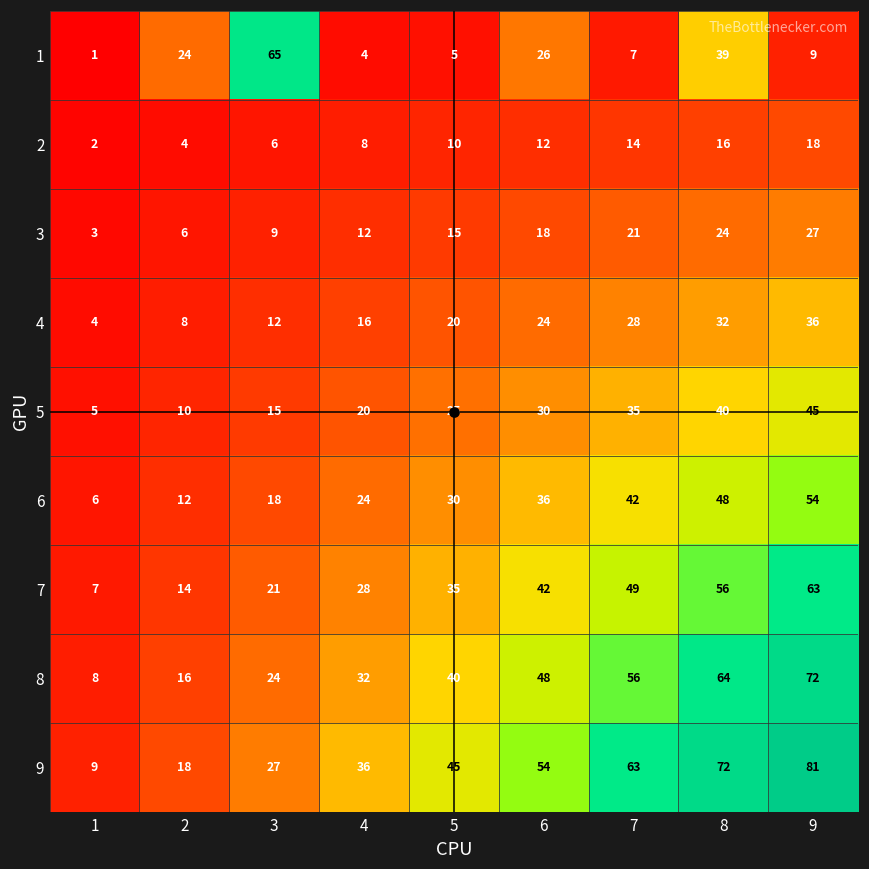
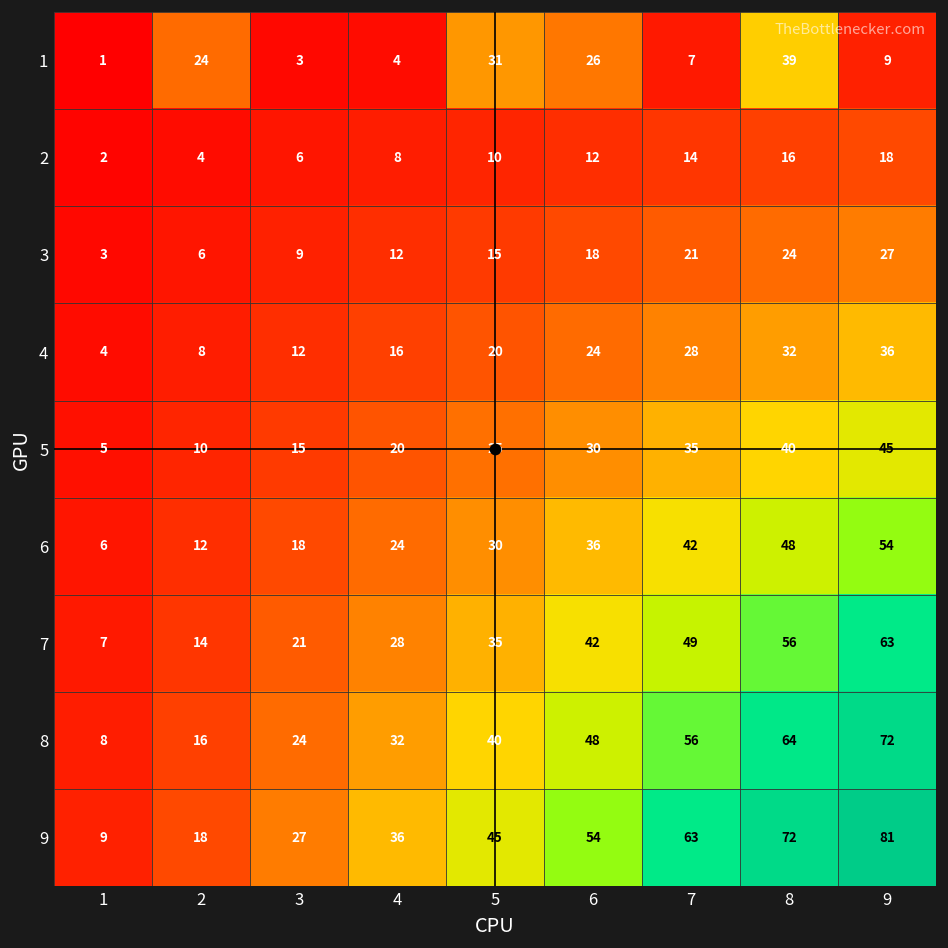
  {
    "1": {
      "1": 1,
      "2": 24,
-     "3": 65,
+     "3": 3,
      "4": 4,
-     "5": 5,
+     "5": 31,
      "6": 26,
      "7": 7,
      "8": 39,
      "9": 9
    },
    "2": {
      "1": 2,
      "2": 4,
      "3": 6,
      "4": 8,
      "5": 10,
      "6": 12,
      "7": 14,
      "8": 16,
      "9": 18
    },
    "3": {
      "1": 3,
      "2": 6,
      "3": 9,
      "4": 12,
      "5": 15,
      "6": 18,
      "7": 21,
      "8": 24,
      "9": 27
    },
    "4": {
      "1": 4,
      "2": 8,
      "3": 12,
      "4": 16,
      "5": 20,
      "6": 24,
      "7": 28,
      "8": 32,
      "9": 36
    },
    "5": {
      "1": 5,
      "2": 10,
      "3": 15,
      "4": 20,
      "6": 30,
      "7": 35,
      "8": 40,
      "9": 45
    },
    "6": {
      "1": 6,
      "2": 12,
      "3": 18,
      "4": 24,
      "5": 30,
      "6": 36,
      "7": 42,
      "8": 48,
      "9": 54
    },
    "7": {
      "1": 7,
      "2": 14,
      "3": 21,
      "4": 28,
      "5": 35,
      "6": 42,
      "7": 49,
      "8": 56,
      "9": 63
    },
    "8": {
      "1": 8,
      "2": 16,
      "3": 24,
      "4": 32,
      "5": 40,
      "6": 48,
      "7": 56,
      "8": 64,
      "9": 72
    },
    "9": {
      "1": 9,
      "2": 18,
      "3": 27,
      "4": 36,
      "5": 45,
      "6": 54,
      "7": 63,
      "8": 72,
      "9": 81
    }
  }
